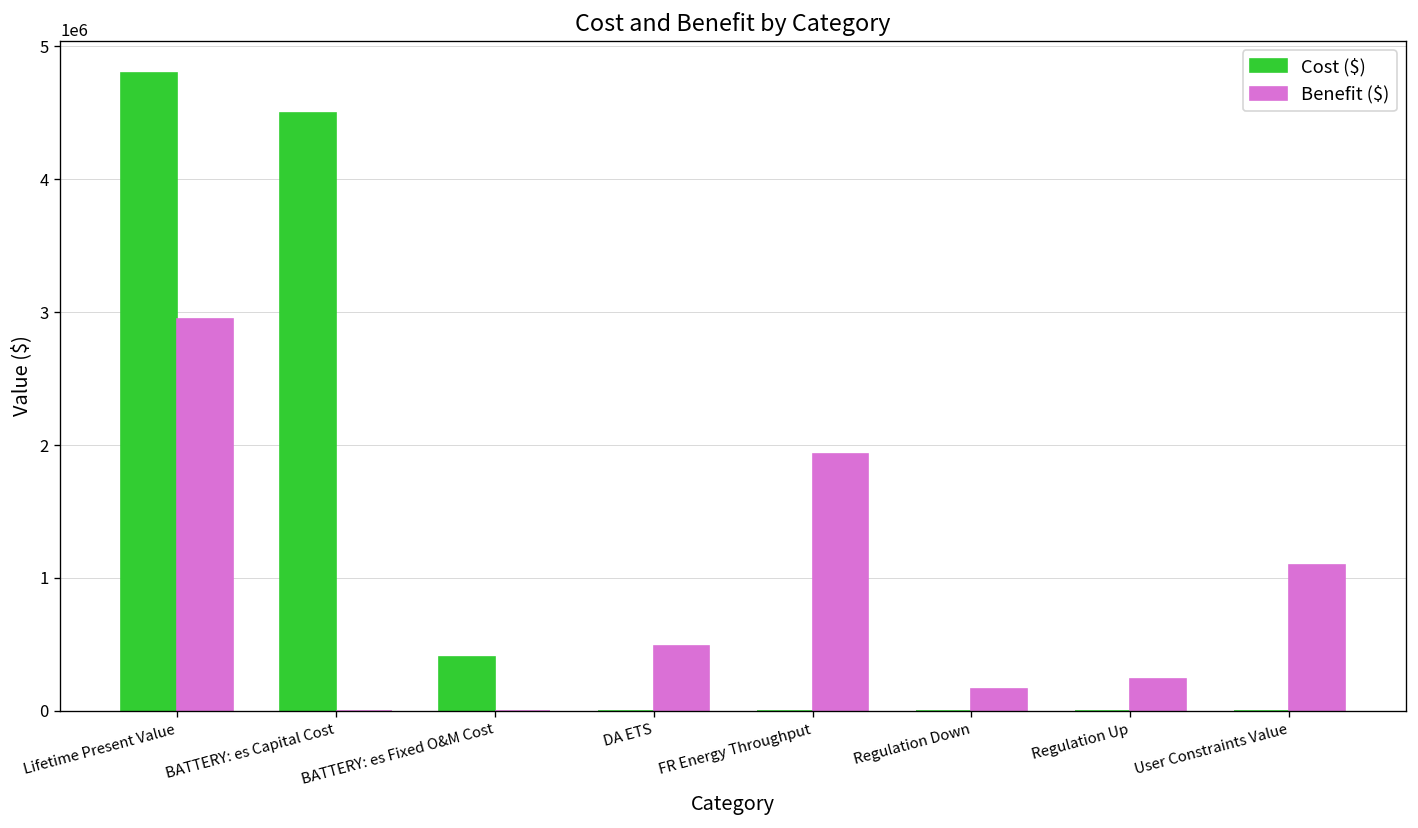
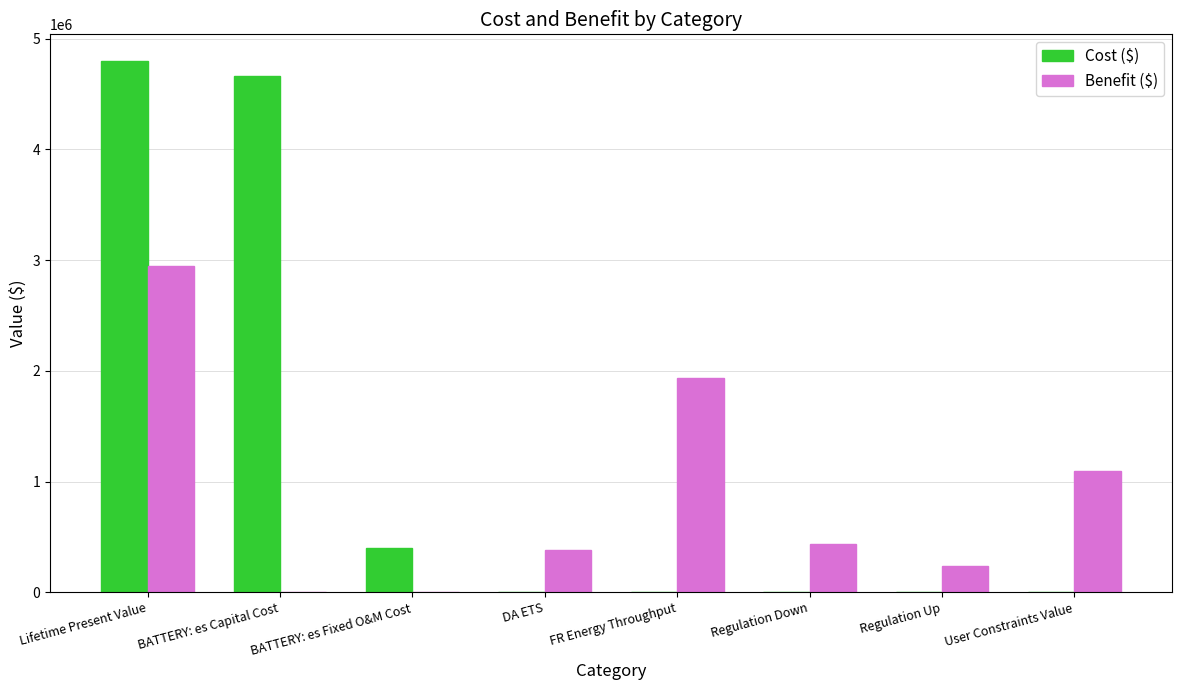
  {
    "Cost ($)": {
      "Lifetime Present Value": 4800000,
-     "BATTERY: es Capital Cost": 4500000,
+     "BATTERY: es Capital Cost": 4660000,
      "BATTERY: es Fixed O&M Cost": 400000,
      "DA ETS": 0,
      "FR Energy Throughput": 0,
      "Regulation Down": 0,
      "Regulation Up": 0,
      "User Constraints Value": 0
    },
    "Benefit ($)": {
      "Lifetime Present Value": 2950000,
      "BATTERY: es Capital Cost": 0,
      "BATTERY: es Fixed O&M Cost": 0,
-     "DA ETS": 490000,
+     "DA ETS": 390000,
      "FR Energy Throughput": 1940000,
-     "Regulation Down": 170000,
+     "Regulation Down": 430000,
      "Regulation Up": 240000,
      "User Constraints Value": 1090000
    }
  }
